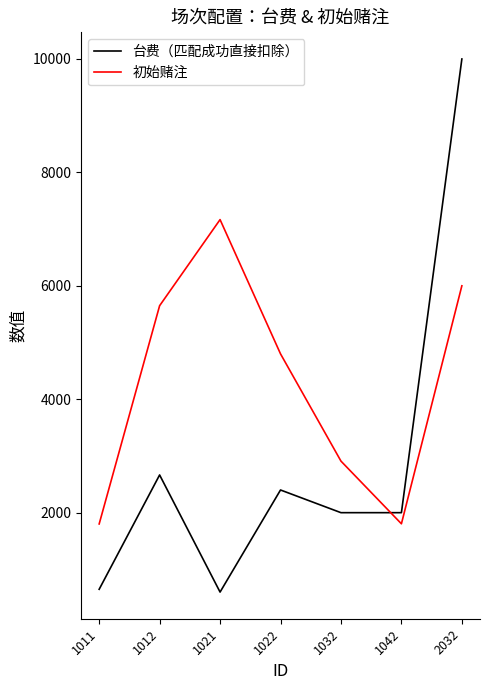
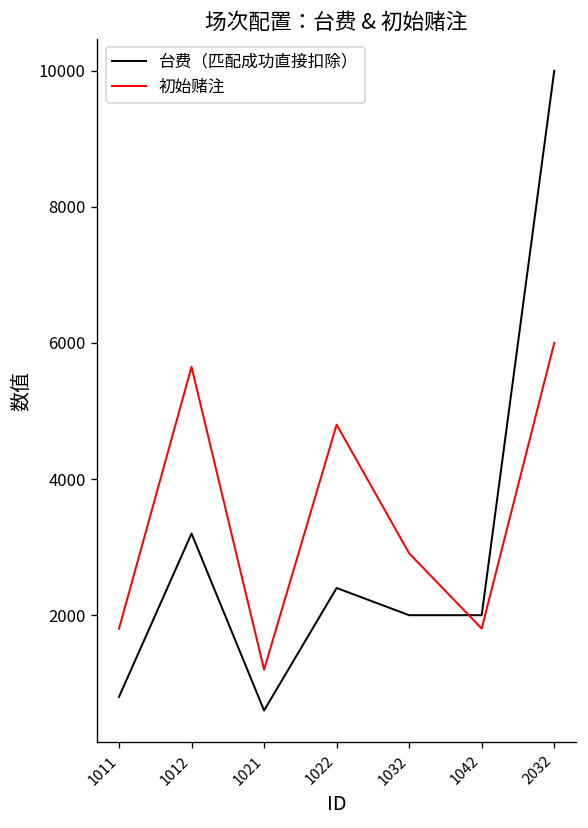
  {
    "台费（匹配成功直接扣除）": {
-     "1011": 600,
-     "1012": 2700,
+     "1011": 800,
+     "1012": 3200,
      "1021": 600,
      "1022": 2400,
      "1032": 2000,
      "1042": 2000,
      "2032": 10000
    },
    "初始赌注": {
      "1011": 1800,
      "1012": 5600,
-     "1021": 7200,
+     "1021": 1200,
      "1022": 4800,
      "1032": 2900,
      "1042": 1800,
      "2032": 6000
    }
  }
